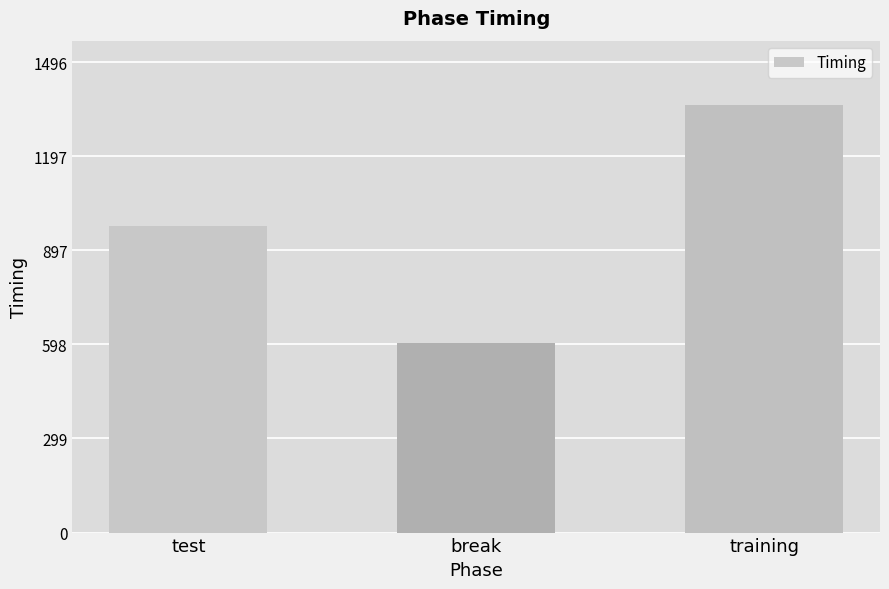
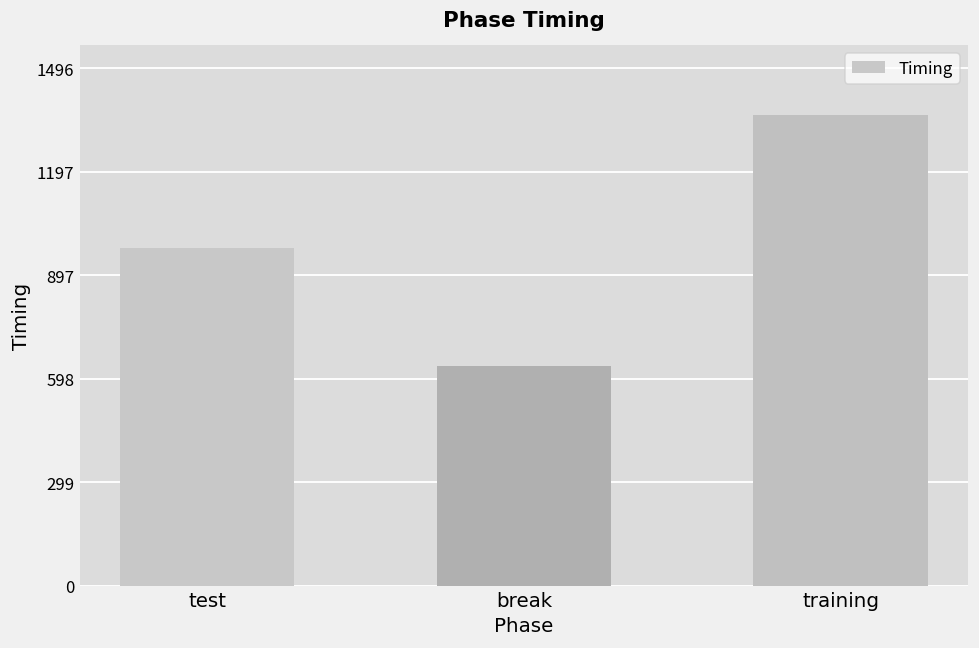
  {
    "test": 980,
-   "break": 600,
+   "break": 640,
    "training": 1360
  }
